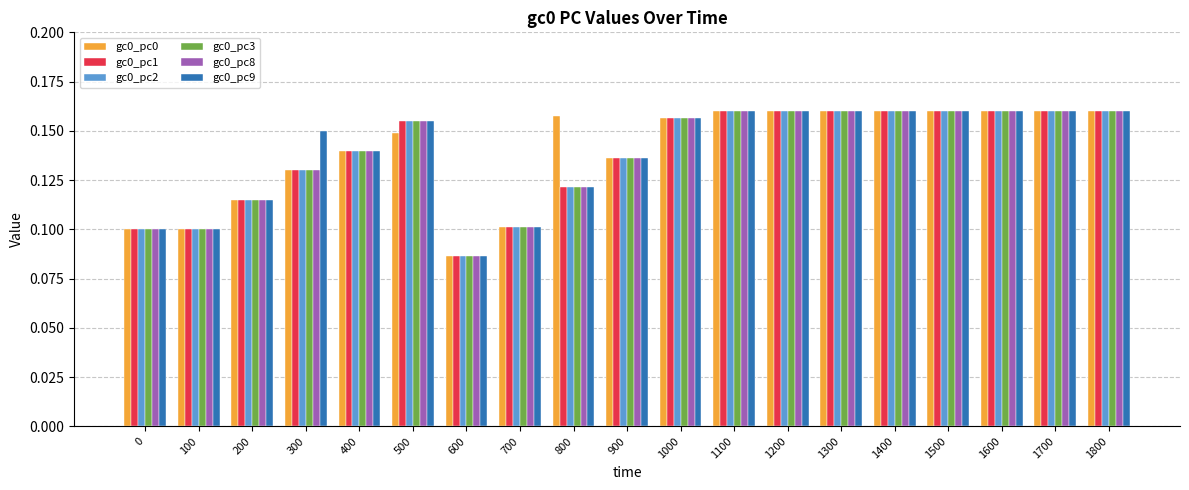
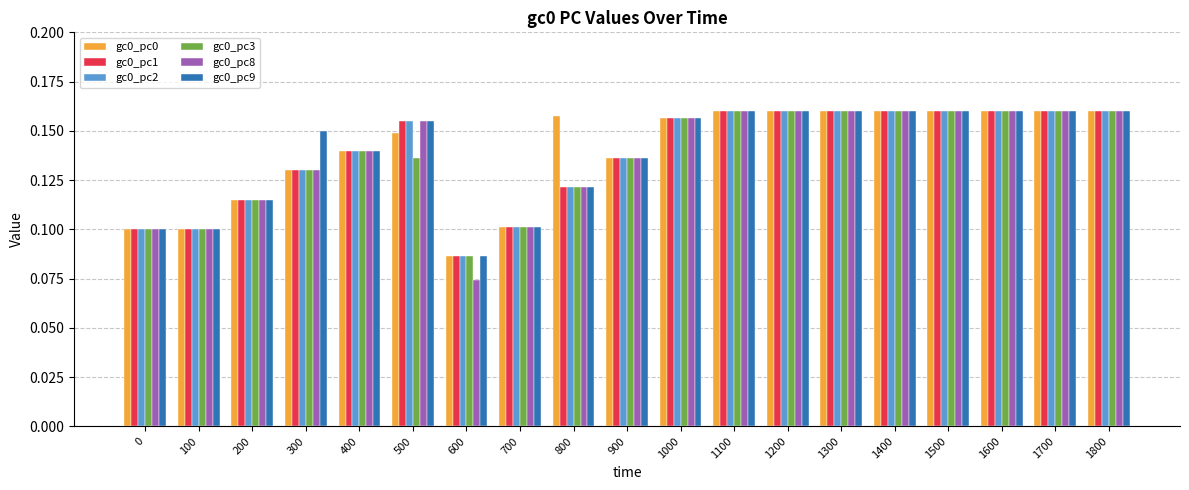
  {
    "gc0_pc0": {
      "0": 0.100,
      "100": 0.100,
      "200": 0.115,
      "300": 0.130,
      "400": 0.140,
      "500": 0.149,
      "600": 0.086,
      "700": 0.101,
      "800": 0.158,
      "900": 0.136,
      "1000": 0.156,
      "1100": 0.160,
      "1200": 0.160,
      "1300": 0.160,
      "1400": 0.160,
      "1500": 0.160,
      "1600": 0.160,
      "1700": 0.160,
      "1800": 0.160
    },
    "gc0_pc1": {
      "0": 0.100,
      "100": 0.100,
      "200": 0.115,
      "300": 0.130,
      "400": 0.140,
      "500": 0.155,
      "600": 0.086,
      "700": 0.101,
      "800": 0.121,
      "900": 0.136,
      "1000": 0.156,
      "1100": 0.160,
      "1200": 0.160,
      "1300": 0.160,
      "1400": 0.160,
      "1500": 0.160,
      "1600": 0.160,
      "1700": 0.160,
      "1800": 0.160
    },
    "gc0_pc2": {
      "0": 0.100,
      "100": 0.100,
      "200": 0.115,
      "300": 0.130,
      "400": 0.140,
      "500": 0.155,
      "600": 0.086,
      "700": 0.101,
      "800": 0.121,
      "900": 0.136,
      "1000": 0.156,
      "1100": 0.160,
      "1200": 0.160,
      "1300": 0.160,
      "1400": 0.160,
      "1500": 0.160,
      "1600": 0.160,
      "1700": 0.160,
      "1800": 0.160
    },
    "gc0_pc3": {
      "0": 0.100,
      "100": 0.100,
      "200": 0.115,
      "300": 0.130,
      "400": 0.140,
-     "500": 0.155,
+     "500": 0.136,
      "600": 0.086,
      "700": 0.101,
      "800": 0.121,
      "900": 0.136,
      "1000": 0.156,
      "1100": 0.160,
      "1200": 0.160,
      "1300": 0.160,
      "1400": 0.160,
      "1500": 0.160,
      "1600": 0.160,
      "1700": 0.160,
      "1800": 0.160
    },
    "gc0_pc8": {
      "0": 0.100,
      "100": 0.100,
      "200": 0.115,
      "300": 0.130,
      "400": 0.140,
      "500": 0.155,
-     "600": 0.086,
+     "600": 0.075,
      "700": 0.101,
      "800": 0.121,
      "900": 0.136,
      "1000": 0.156,
      "1100": 0.160,
      "1200": 0.160,
      "1300": 0.160,
      "1400": 0.160,
      "1500": 0.160,
      "1600": 0.160,
      "1700": 0.160,
      "1800": 0.160
    },
    "gc0_pc9": {
      "0": 0.100,
      "100": 0.100,
      "200": 0.115,
      "300": 0.150,
      "400": 0.140,
      "500": 0.155,
      "600": 0.086,
      "700": 0.101,
      "800": 0.121,
      "900": 0.136,
      "1000": 0.156,
      "1100": 0.160,
      "1200": 0.160,
      "1300": 0.160,
      "1400": 0.160,
      "1500": 0.160,
      "1600": 0.160,
      "1700": 0.160,
      "1800": 0.160
    }
  }
